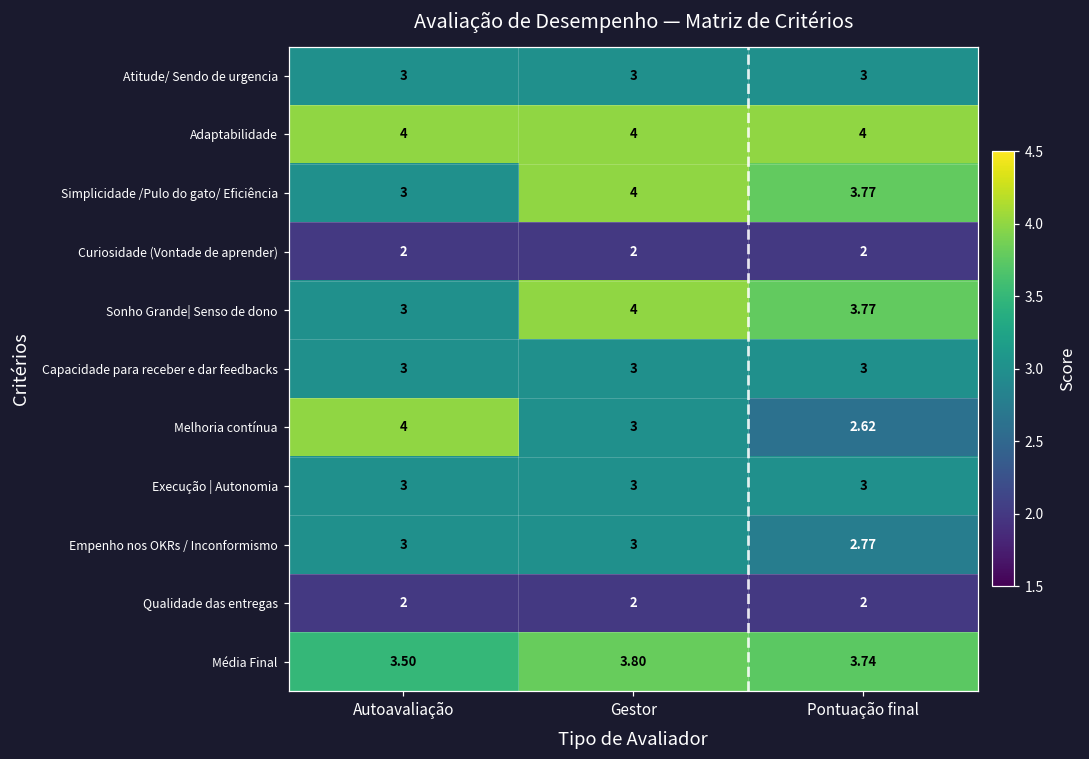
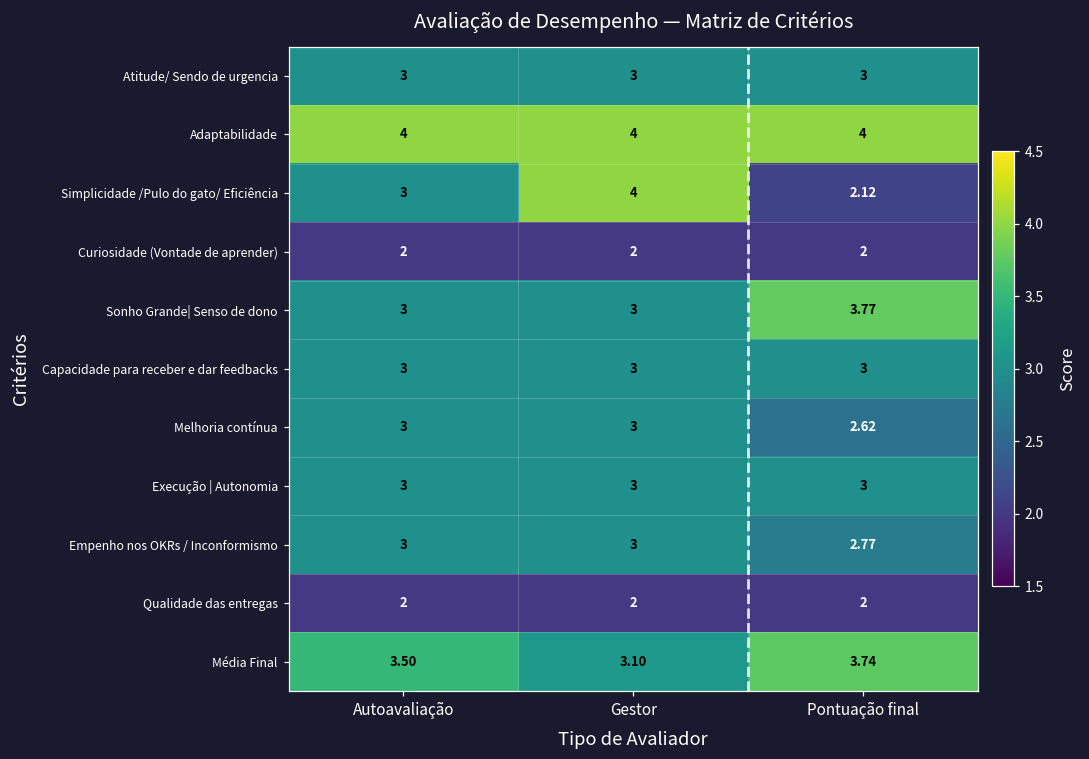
  {
    "Atitude/ Sendo de urgencia": {
      "Autoavaliação": 3,
      "Gestor": 3,
      "Pontuação final": 3
    },
    "Adaptabilidade": {
      "Autoavaliação": 4,
      "Gestor": 4,
      "Pontuação final": 4
    },
    "Simplicidade /Pulo do gato/ Eficiência": {
      "Autoavaliação": 3,
      "Gestor": 4,
-     "Pontuação final": 3.77
+     "Pontuação final": 2.12
    },
    "Curiosidade (Vontade de aprender)": {
      "Autoavaliação": 2,
      "Gestor": 2,
      "Pontuação final": 2
    },
    "Sonho Grande| Senso de dono": {
      "Autoavaliação": 3,
-     "Gestor": 4,
+     "Gestor": 3,
      "Pontuação final": 3.77
    },
    "Capacidade para receber e dar feedbacks": {
      "Autoavaliação": 3,
      "Gestor": 3,
      "Pontuação final": 3
    },
    "Melhoria contínua": {
-     "Autoavaliação": 4,
+     "Autoavaliação": 3,
      "Gestor": 3,
      "Pontuação final": 2.62
    },
    "Execução | Autonomia": {
      "Autoavaliação": 3,
      "Gestor": 3,
      "Pontuação final": 3
    },
    "Empenho nos OKRs / Inconformismo": {
      "Autoavaliação": 3,
      "Gestor": 3,
      "Pontuação final": 2.77
    },
    "Qualidade das entregas": {
      "Autoavaliação": 2,
      "Gestor": 2,
      "Pontuação final": 2
    },
    "Média Final": {
      "Autoavaliação": 3.50,
-     "Gestor": 3.80,
+     "Gestor": 3.10,
      "Pontuação final": 3.74
    }
  }
